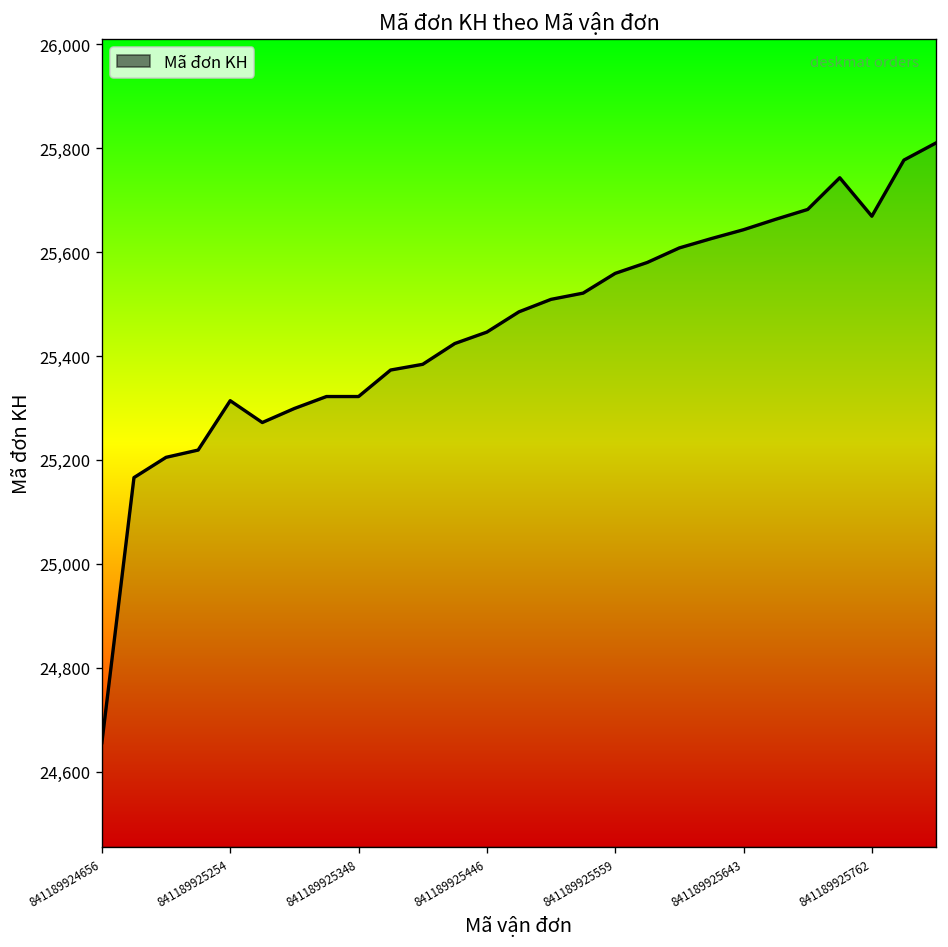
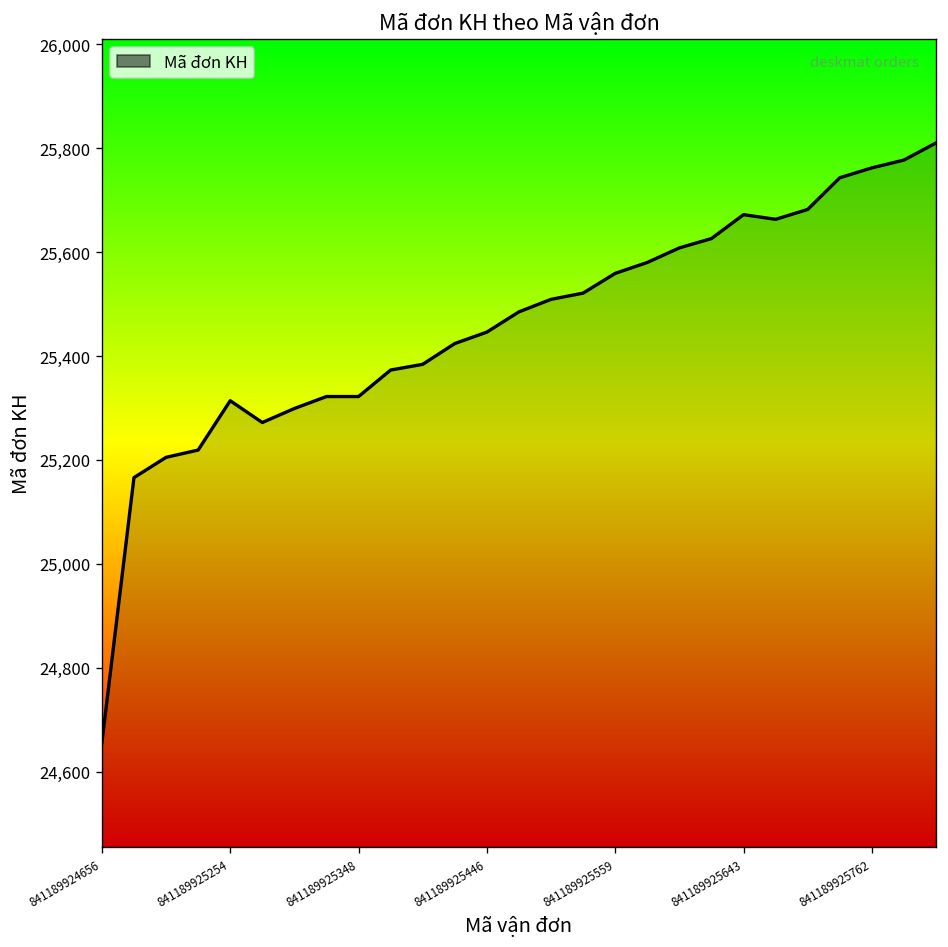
  {
    "841189924656": "24,660",
    "841189925254": "25,310",
    "841189925348": "25,320",
    "841189925446": "25,450",
    "841189925559": "25,560",
-   "841189925643": "25,640",
-   "841189925762": "25,670"
+   "841189925643": "25,670",
+   "841189925762": "25,760"
  }
